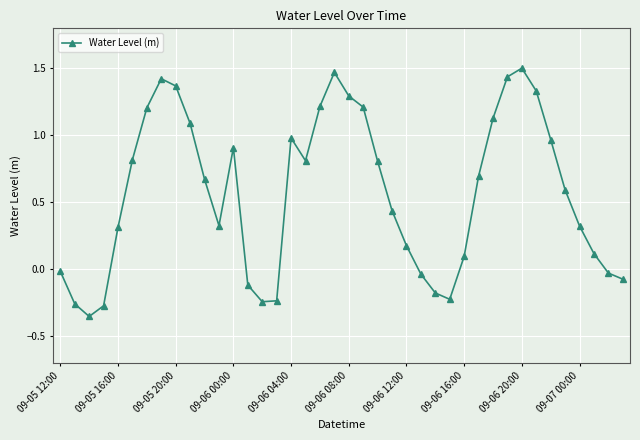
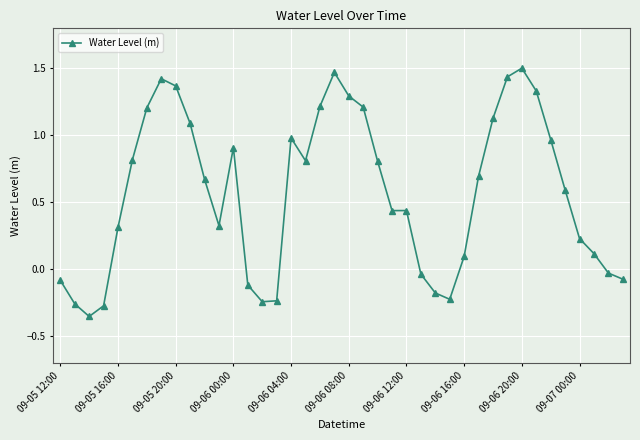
  {
-   "09-05 12:00": -0.02,
+   "09-05 12:00": -0.08,
    "09-05 16:00": 0.31,
    "09-05 20:00": 1.37,
    "09-06 00:00": 0.91,
    "09-06 04:00": 0.98,
    "09-06 08:00": 1.29,
-   "09-06 12:00": 0.18,
+   "09-06 12:00": 0.44,
    "09-06 16:00": 0.10,
    "09-06 20:00": 1.50,
-   "09-07 00:00": 0.32
+   "09-07 00:00": 0.23
  }
